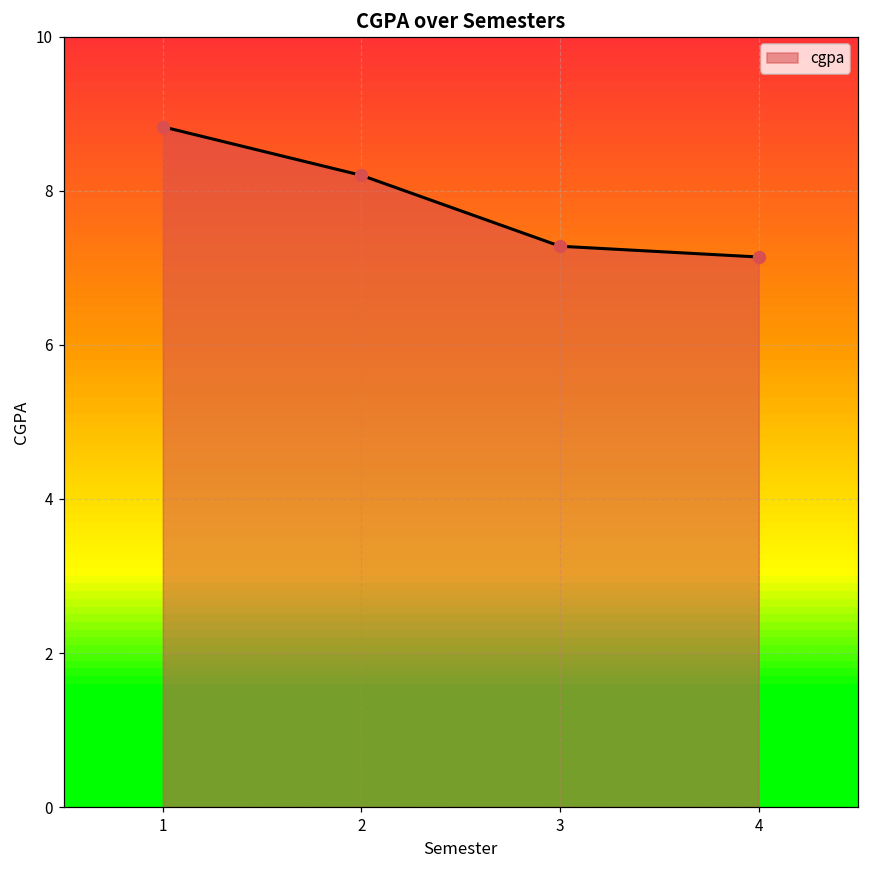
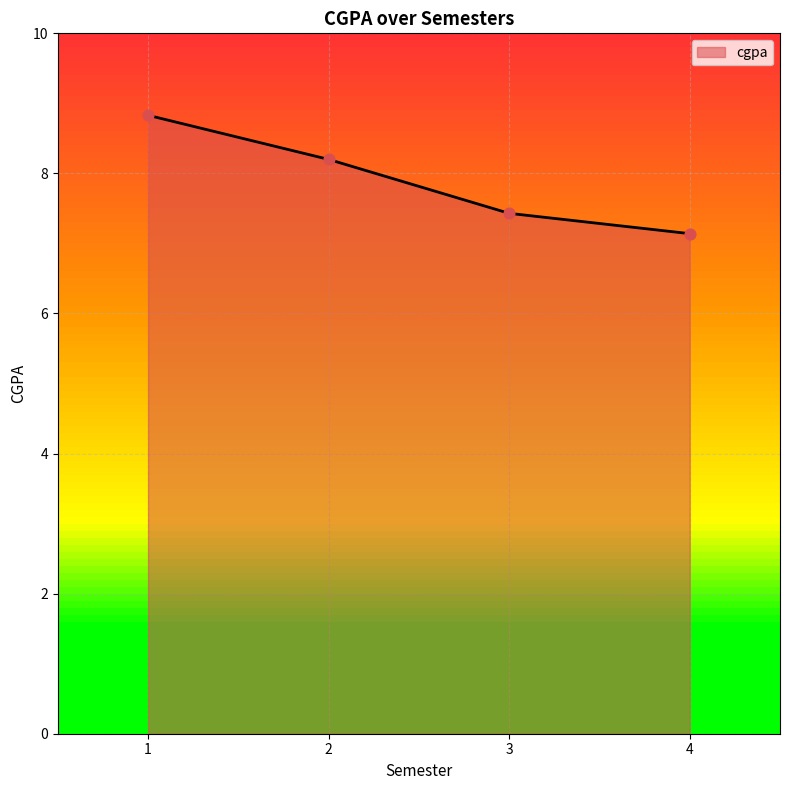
  {
    "1": 8.8,
    "2": 8.2,
-   "3": 7.3,
+   "3": 7.4,
    "4": 7.1
  }
